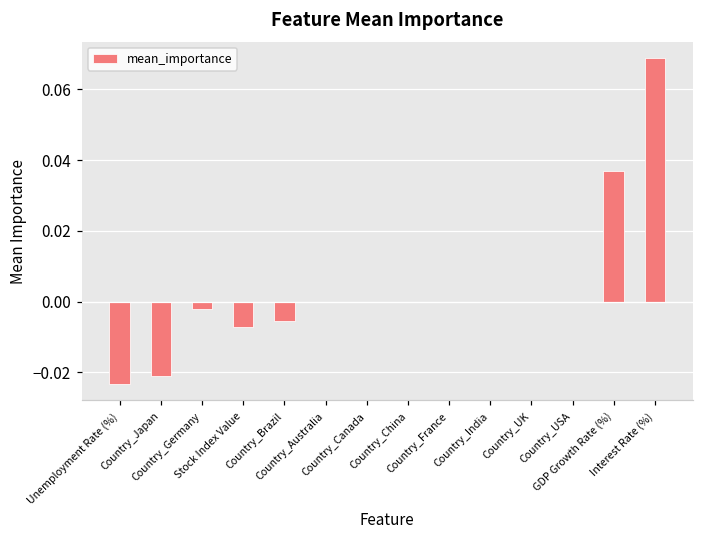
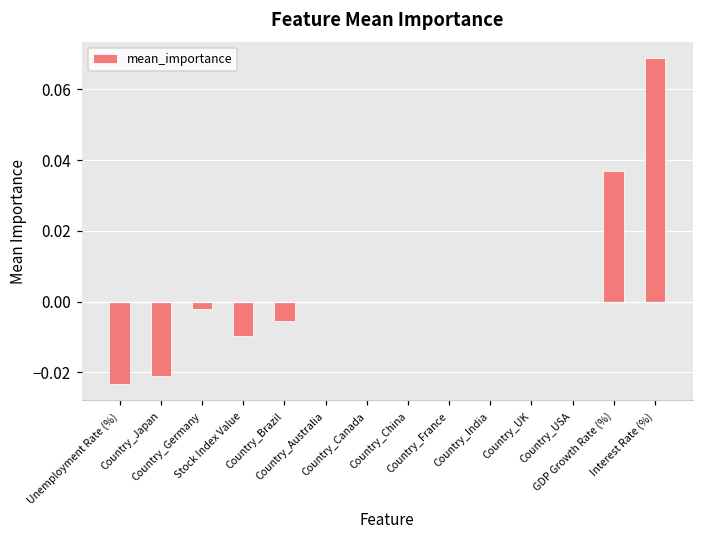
  {
    "Unemployment Rate (%)": -0.023,
    "Country_Japan": -0.021,
    "Country_Germany": -0.002,
-   "Stock Index Value": -0.007,
+   "Stock Index Value": -0.010,
    "Country_Brazil": -0.006,
    "Country_Australia": 0.000,
    "Country_Canada": 0.000,
    "Country_China": 0.000,
    "Country_France": 0.000,
    "Country_India": 0.000,
    "Country_UK": 0.000,
    "Country_USA": 0.000,
    "GDP Growth Rate (%)": 0.037,
    "Interest Rate (%)": 0.069
  }
